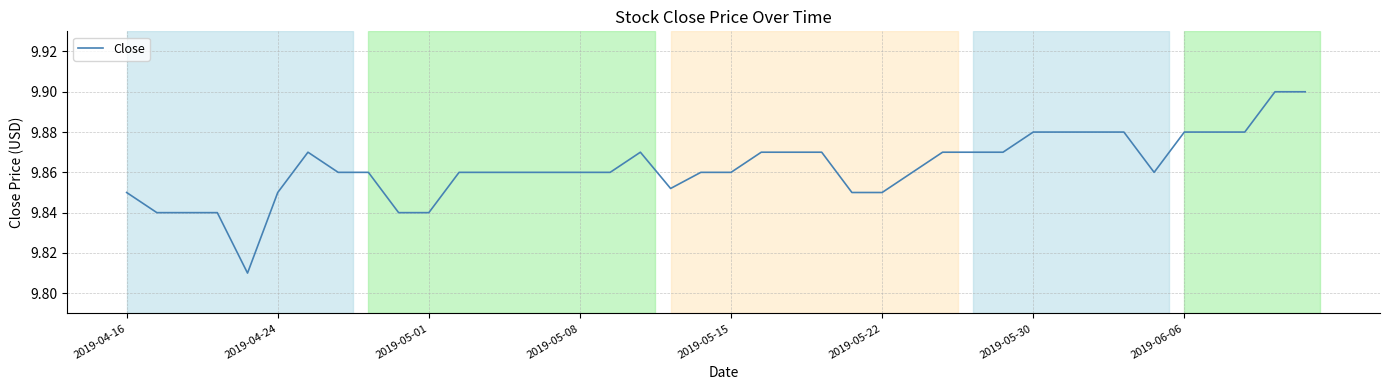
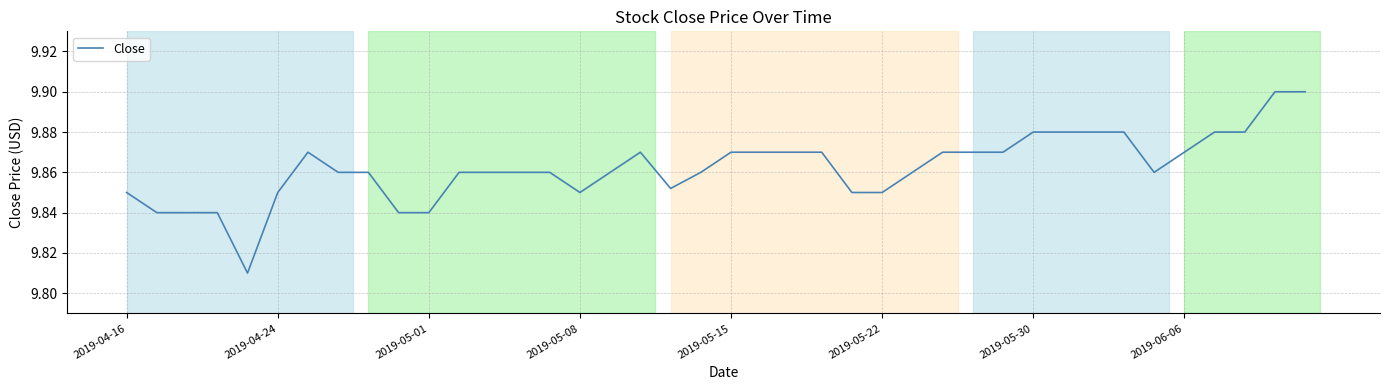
  {
    "2019-04-16": 9.85,
    "2019-04-24": 9.85,
    "2019-05-01": 9.84,
-   "2019-05-08": 9.86,
-   "2019-05-15": 9.86,
+   "2019-05-08": 9.85,
+   "2019-05-15": 9.87,
    "2019-05-22": 9.85,
    "2019-05-30": 9.88,
-   "2019-06-06": 9.88
+   "2019-06-06": 9.87
  }
